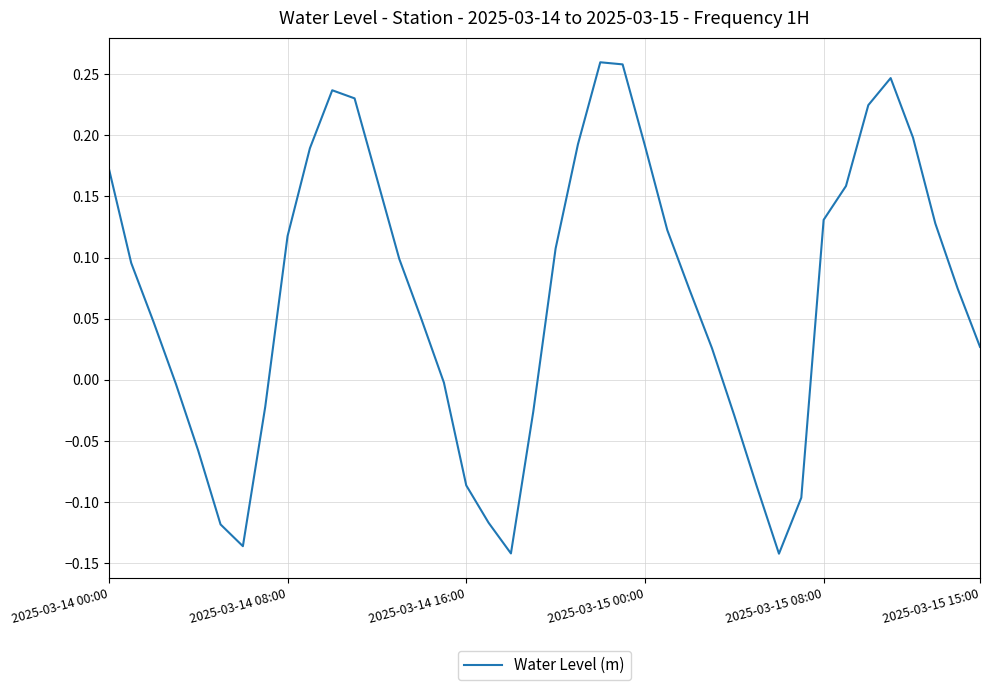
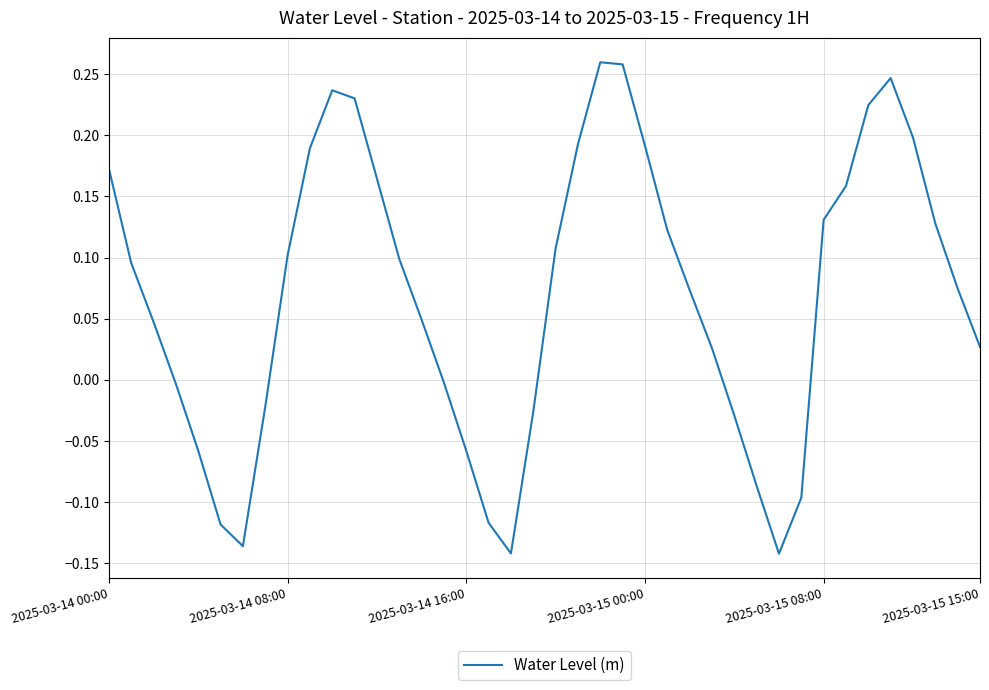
  {
    "2025-03-14 00:00": 0.173,
-   "2025-03-14 08:00": 0.118,
-   "2025-03-14 16:00": -0.086,
+   "2025-03-14 08:00": 0.102,
+   "2025-03-14 16:00": -0.058,
    "2025-03-15 00:00": 0.192,
    "2025-03-15 08:00": 0.131,
    "2025-03-15 15:00": 0.027
  }
